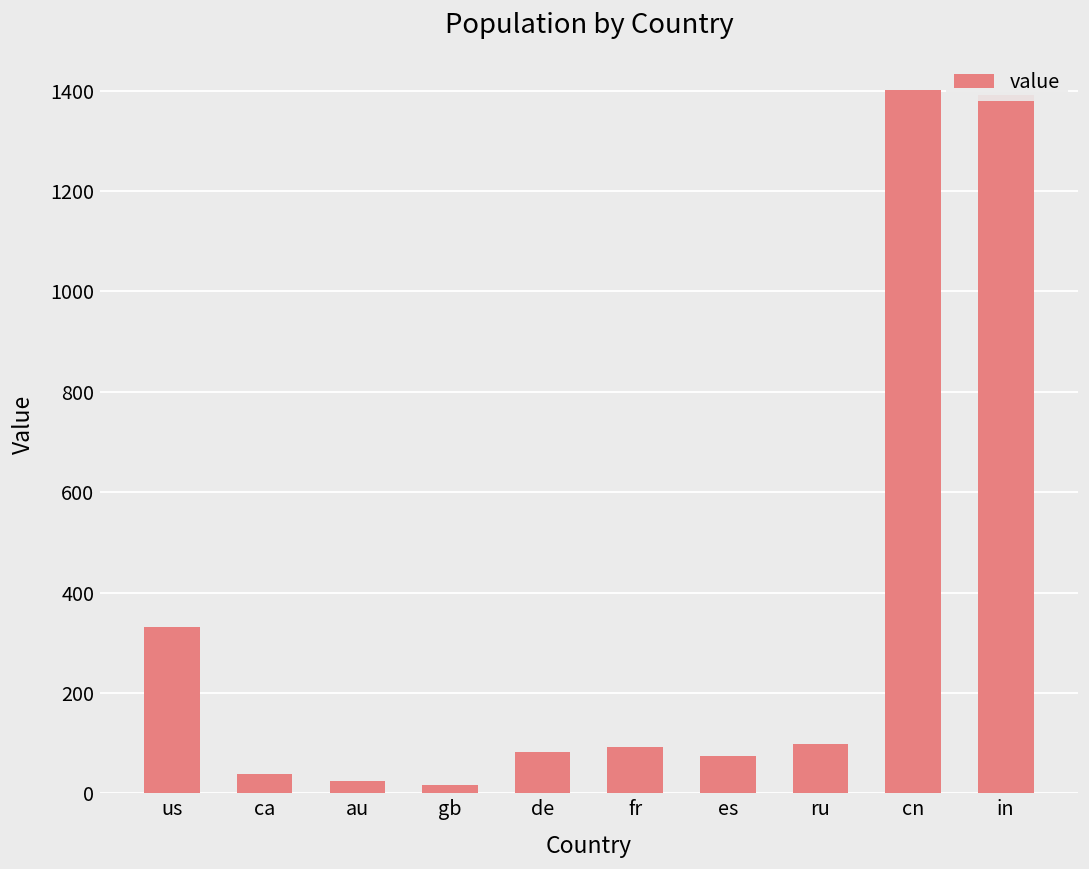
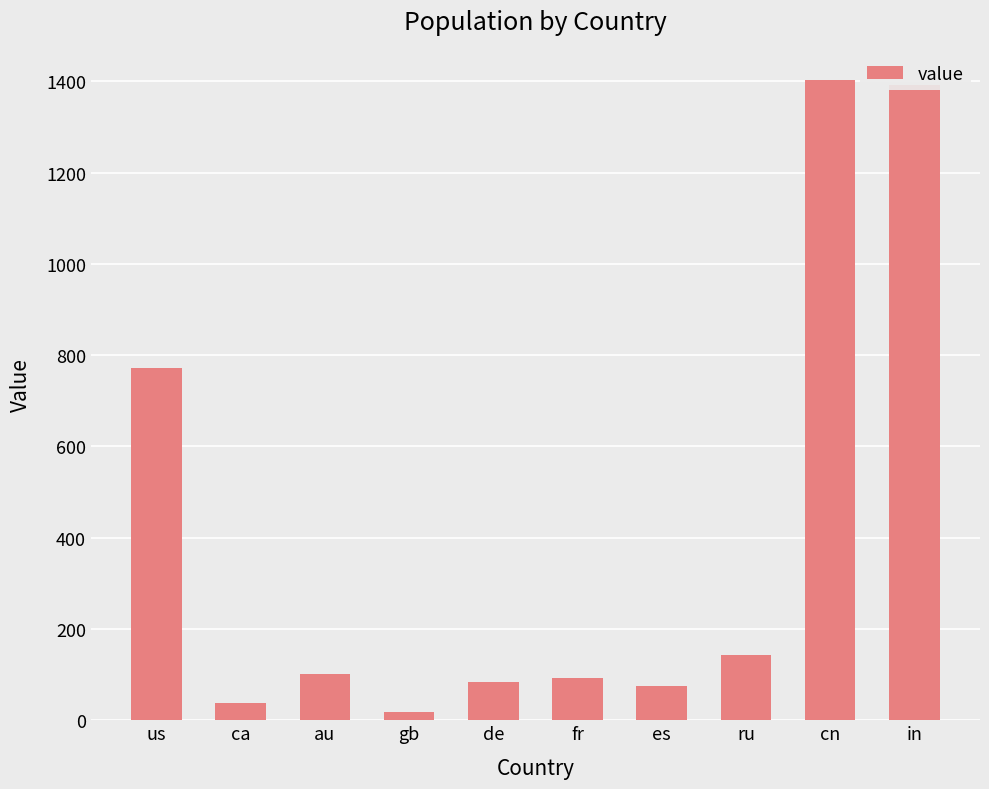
  {
-   "us": 330,
+   "us": 770,
    "ca": 40,
-   "au": 30,
+   "au": 100,
    "gb": 20,
    "de": 80,
    "fr": 90,
    "es": 80,
-   "ru": 100,
+   "ru": 140,
    "cn": 1400
  }
